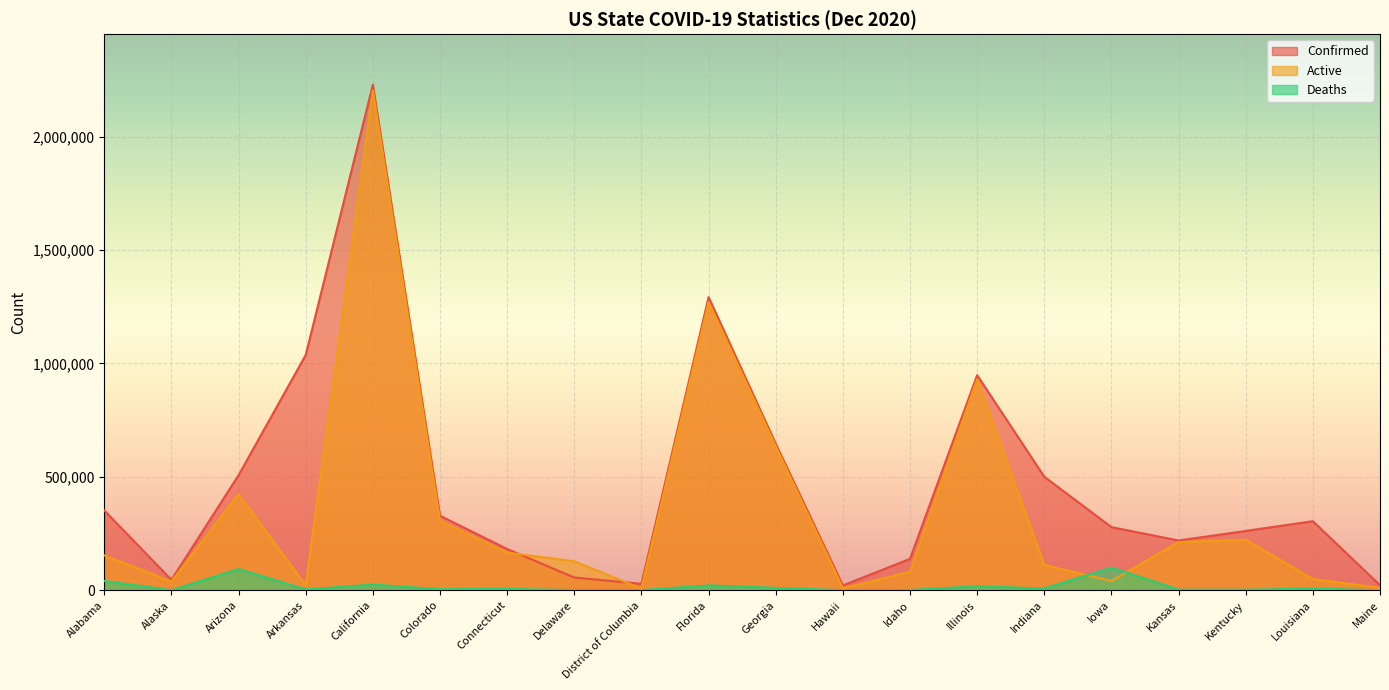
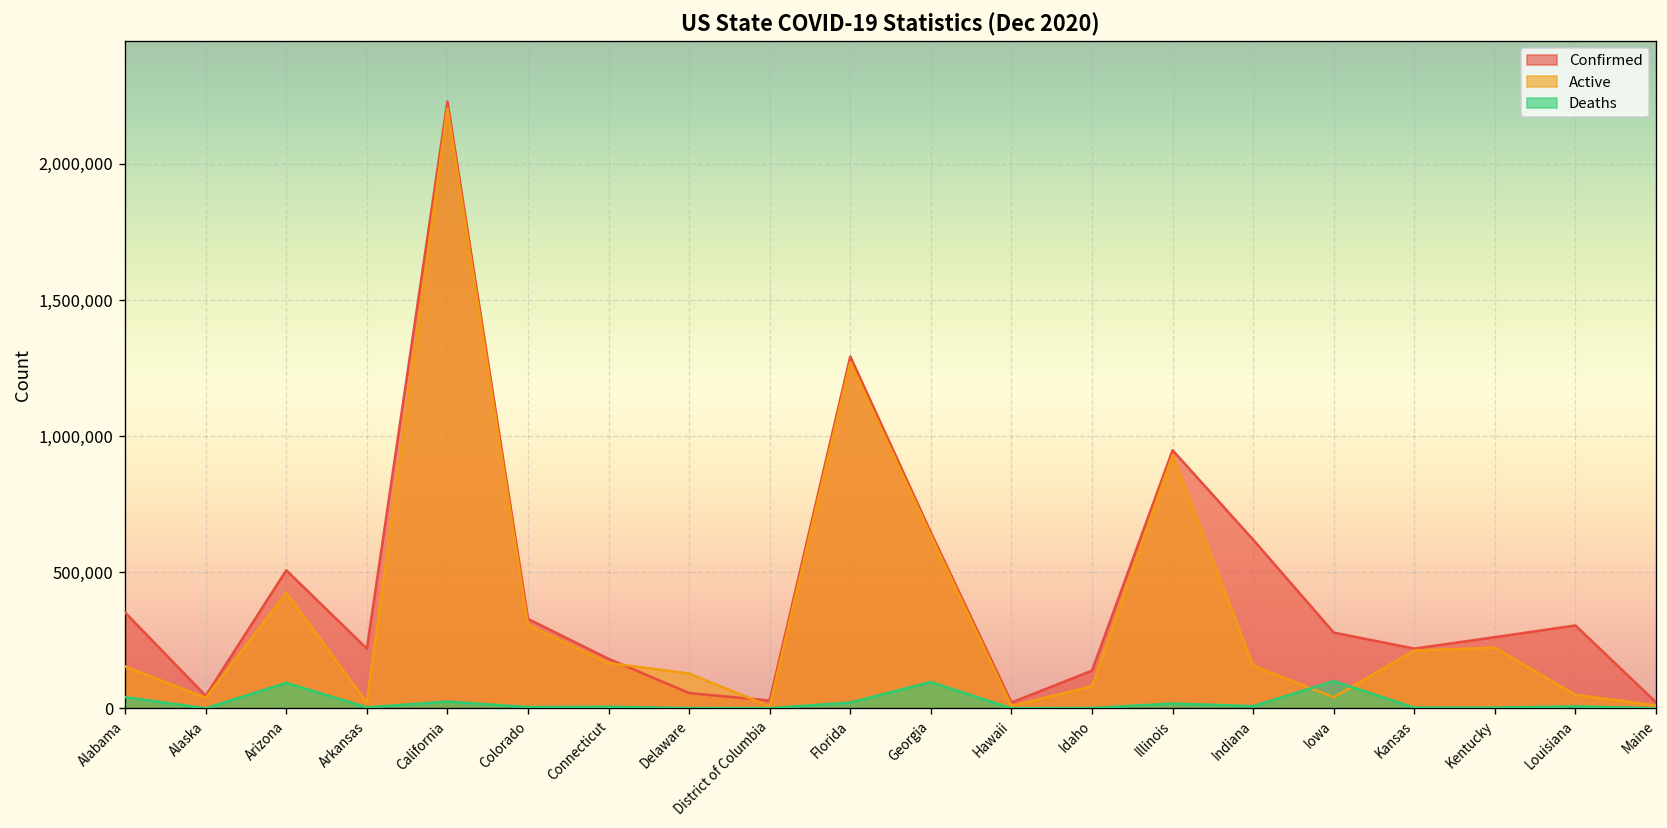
  {
    "Confirmed": {
      "Alabama": "350,000",
      "Arizona": "510,000",
-     "Arkansas": "1,040,000",
+     "Arkansas": "220,000",
      "California": "2,230,000",
      "Colorado": "330,000",
      "Connecticut": "180,000",
      "Delaware": "60,000",
      "District of Columbia": "30,000",
      "Florida": "1,290,000",
      "Hawaii": "20,000",
      "Idaho": "140,000",
      "Illinois": "950,000",
-     "Indiana": "500,000",
+     "Indiana": "620,000",
      "Iowa": "280,000",
      "Kentucky": "260,000",
      "Louisiana": "300,000",
      "Maine": "20,000"
    },
    "Active": {
      "Alabama": "150,000",
      "Arizona": "420,000",
      "Arkansas": "20,000",
      "California": "2,200,000",
      "Colorado": "310,000",
      "Connecticut": "170,000",
      "Delaware": "130,000",
      "Florida": "1,270,000",
      "Idaho": "80,000",
      "Illinois": "930,000",
-     "Indiana": "110,000",
+     "Indiana": "160,000",
      "Iowa": "40,000",
      "Kentucky": "220,000",
      "Louisiana": "50,000"
    },
    "Deaths": {
      "Alabama": "40,000",
      "Alaska": "0",
      "Arizona": "90,000",
      "Arkansas": "0",
      "California": "20,000",
      "Colorado": "0",
      "Connecticut": "10,000",
      "Delaware": "0",
      "Florida": "20,000",
-     "Georgia": "10,000",
+     "Georgia": "100,000",
      "Idaho": "0",
      "Illinois": "20,000",
      "Indiana": "10,000",
      "Iowa": "100,000",
      "Kansas": "0",
      "Kentucky": "0",
      "Louisiana": "10,000"
    }
  }
